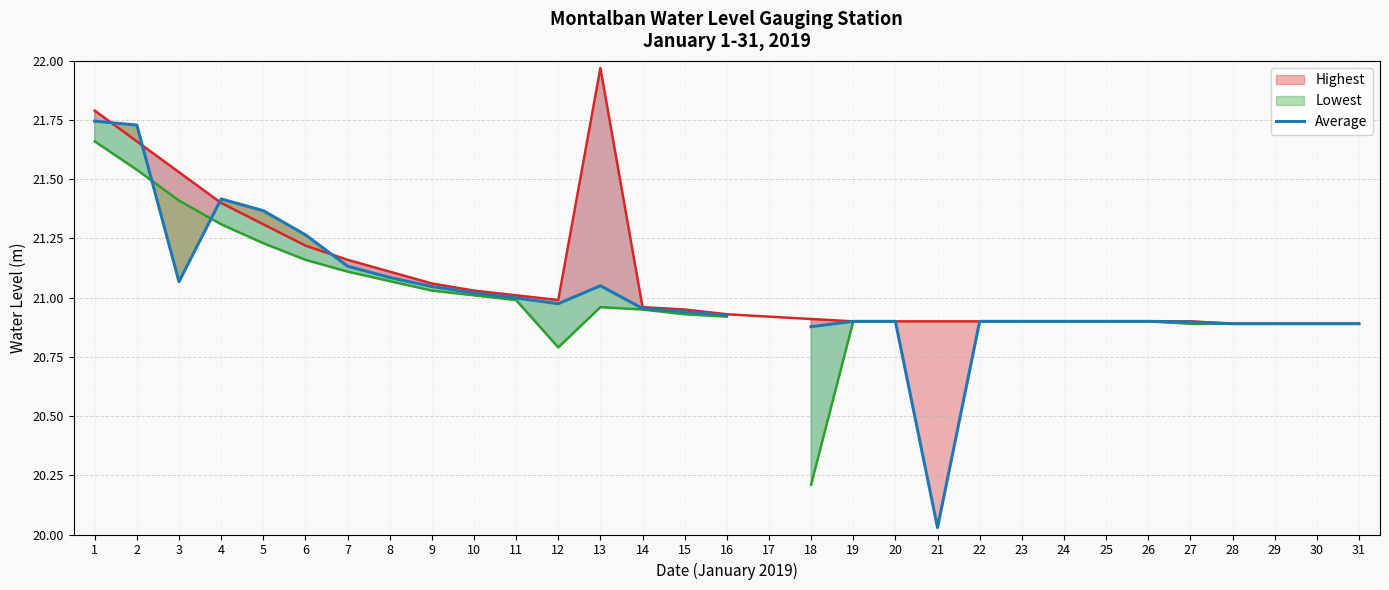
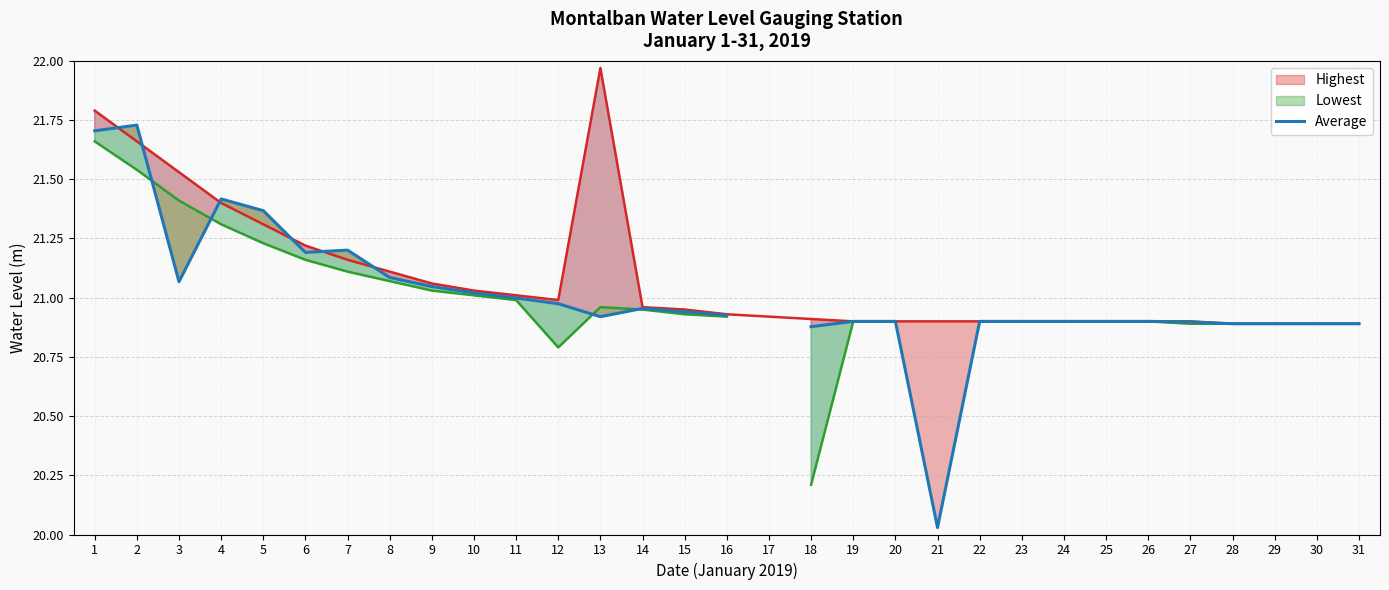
  {
    "Average": {
-     "1": 21.75,
+     "1": 21.70,
      "2": 21.73,
      "3": 21.07,
      "4": 21.42,
      "5": 21.37,
-     "6": 21.27,
-     "7": 21.13,
+     "6": 21.19,
+     "7": 21.20,
      "8": 21.09,
      "9": 21.05,
      "12": 20.97,
-     "13": 21.05,
+     "13": 20.92,
      "18": 20.88,
      "21": 20.03
    }
  }
